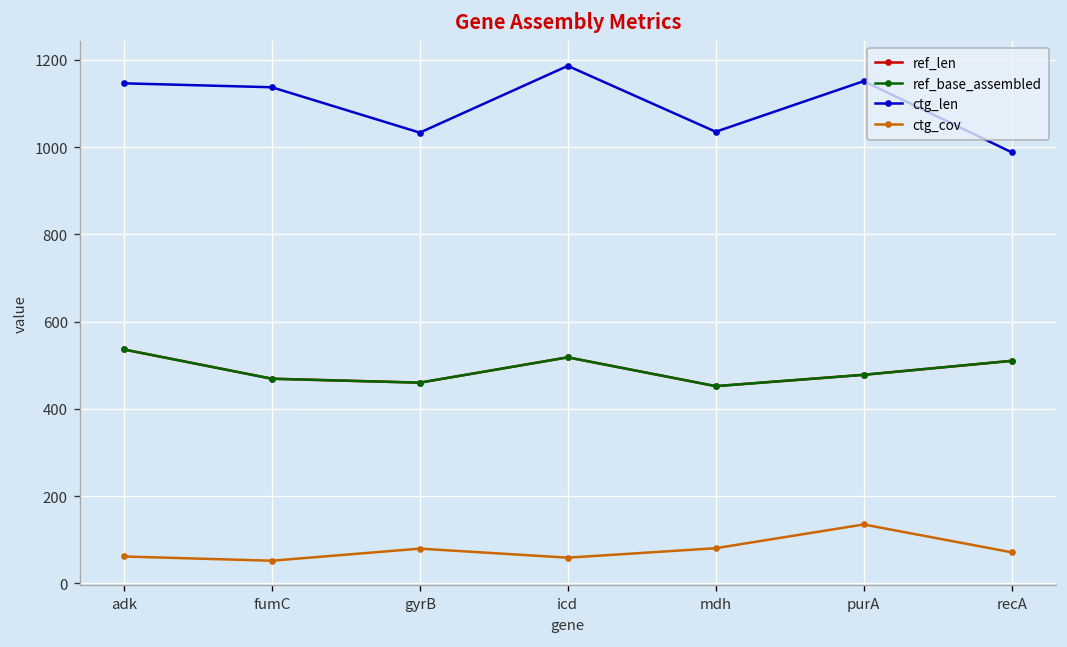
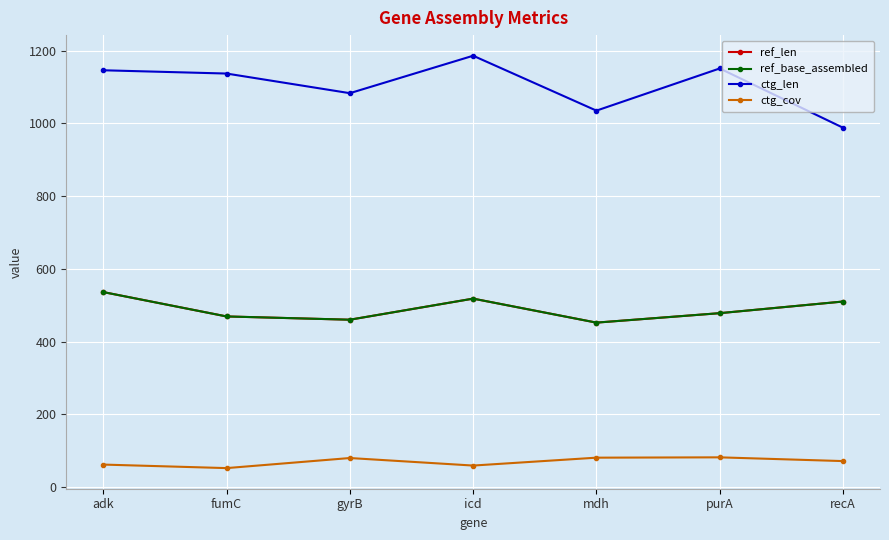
  {
    "ref_base_assembled": {
      "adk": 540,
      "fumC": 470,
      "gyrB": 460,
      "icd": 520,
      "mdh": 450,
      "purA": 480,
      "recA": 510
    },
    "ctg_len": {
      "adk": 1150,
      "fumC": 1140,
-     "gyrB": 1030,
+     "gyrB": 1080,
      "icd": 1190,
      "mdh": 1040,
      "purA": 1150,
      "recA": 990
    },
    "ctg_cov": {
      "adk": 60,
      "fumC": 50,
      "gyrB": 80,
      "icd": 60,
      "mdh": 80,
-     "purA": 140,
+     "purA": 80,
      "recA": 70
    }
  }
